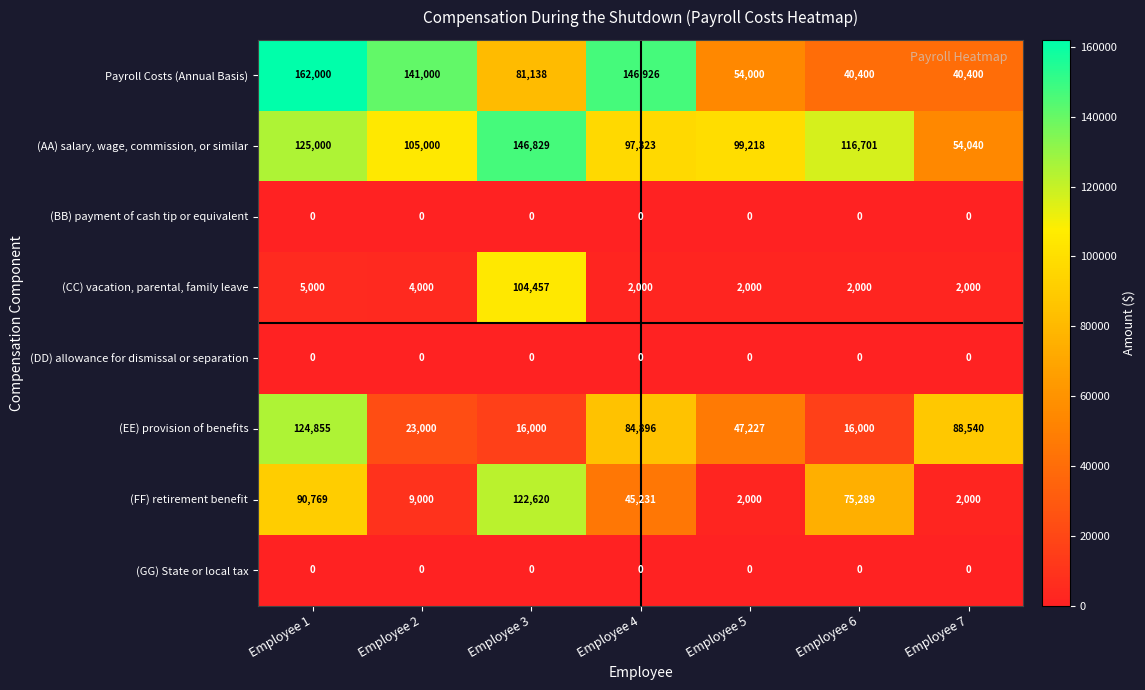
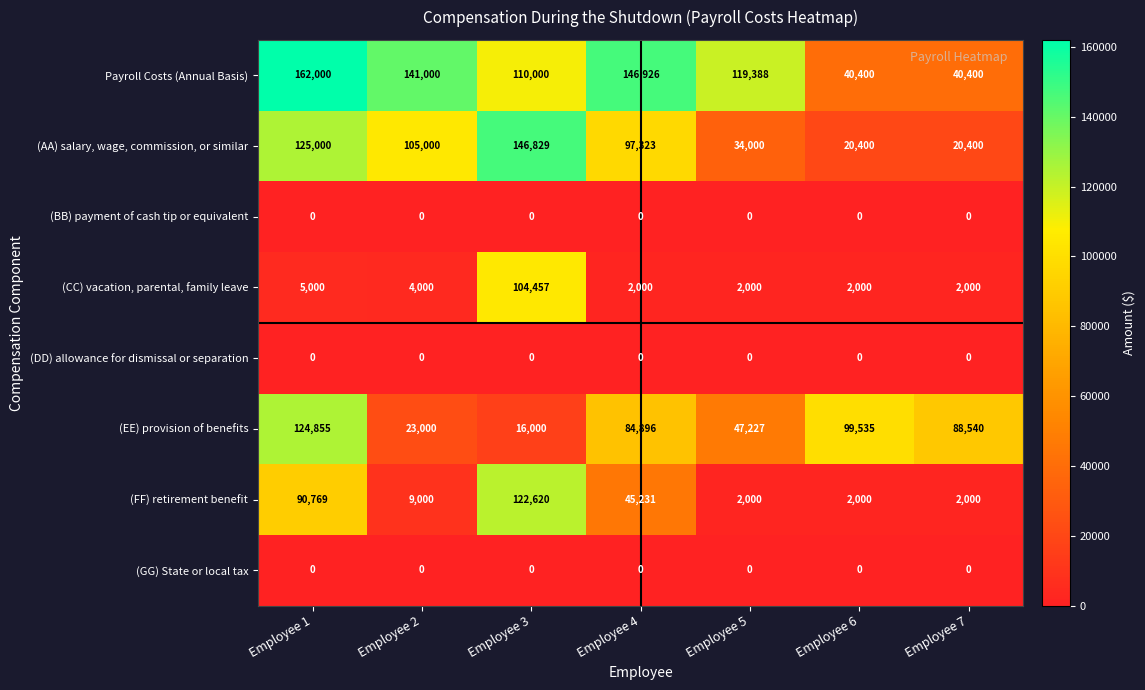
  {
    "Payroll Costs (Annual Basis)": {
      "Employee 1": "162,000",
      "Employee 2": "141,000",
-     "Employee 3": "81,138",
+     "Employee 3": "110,000",
      "Employee 4": "146,926",
-     "Employee 5": "54,000",
+     "Employee 5": "119,388",
      "Employee 6": "40,400"
    },
    "(AA) salary, wage, commission, or similar": {
      "Employee 1": "125,000",
      "Employee 2": "105,000",
      "Employee 3": "146,829",
      "Employee 4": "97,323",
-     "Employee 5": "99,218",
-     "Employee 6": "116,701",
-     "Employee 7": "54,040"
+     "Employee 5": "34,000",
+     "Employee 6": "20,400",
+     "Employee 7": "20,400"
    },
    "(BB) payment of cash tip or equivalent": {
      "Employee 1": "0",
      "Employee 2": "0",
      "Employee 3": "0",
      "Employee 4": "0",
      "Employee 5": "0",
      "Employee 6": "0",
      "Employee 7": "0"
    },
    "(CC) vacation, parental, family leave": {
      "Employee 1": "5,000",
      "Employee 2": "4,000",
      "Employee 3": "104,457",
      "Employee 4": "2,000",
      "Employee 5": "2,000",
      "Employee 6": "2,000",
      "Employee 7": "2,000"
    },
    "(DD) allowance for dismissal or separation": {
      "Employee 1": "0",
      "Employee 2": "0",
      "Employee 3": "0",
      "Employee 4": "0",
      "Employee 5": "0",
      "Employee 6": "0",
      "Employee 7": "0"
    },
    "(EE) provision of benefits": {
      "Employee 1": "124,855",
      "Employee 2": "23,000",
      "Employee 3": "16,000",
      "Employee 4": "84,896",
      "Employee 5": "47,227",
-     "Employee 6": "16,000",
+     "Employee 6": "99,535",
      "Employee 7": "88,540"
    },
    "(FF) retirement benefit": {
      "Employee 1": "90,769",
      "Employee 2": "9,000",
      "Employee 3": "122,620",
      "Employee 4": "45,231",
      "Employee 5": "2,000",
-     "Employee 6": "75,289",
+     "Employee 6": "2,000",
      "Employee 7": "2,000"
    },
    "(GG) State or local tax": {
      "Employee 1": "0",
      "Employee 2": "0",
      "Employee 3": "0",
      "Employee 4": "0",
      "Employee 5": "0",
      "Employee 6": "0",
      "Employee 7": "0"
    }
  }
